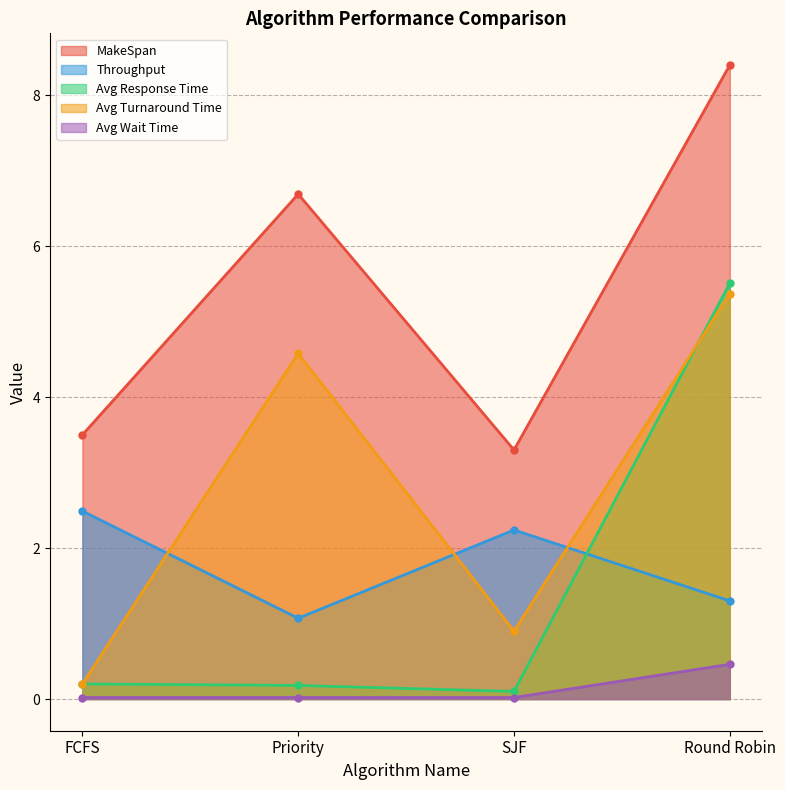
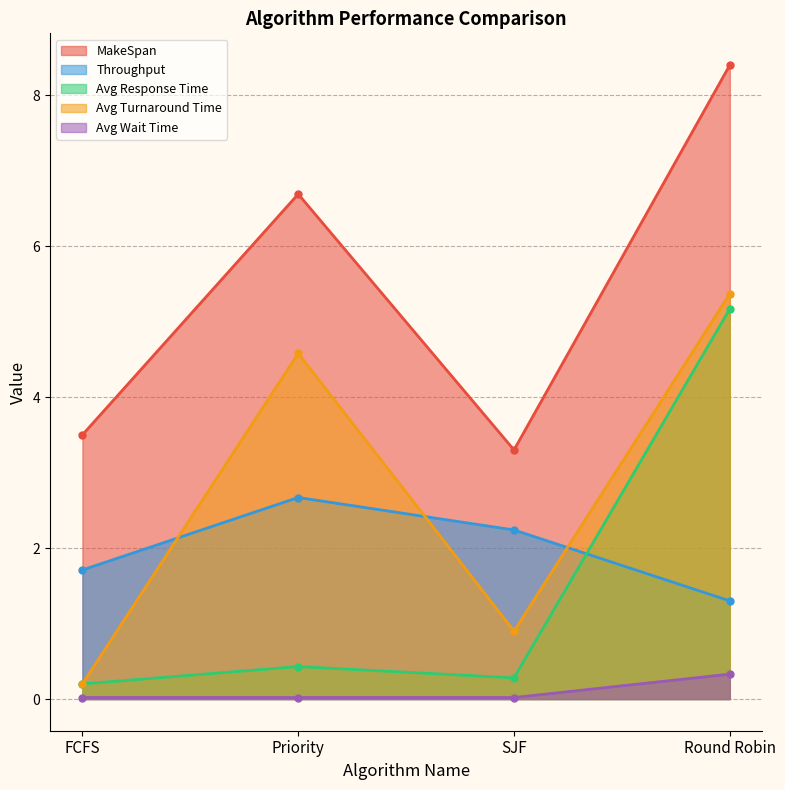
  {
    "MakeSpan": {
      "FCFS": 3.5,
      "Priority": 6.7,
      "SJF": 3.3,
      "Round Robin": 8.4
    },
    "Throughput": {
-     "FCFS": 2.5,
-     "Priority": 1.1,
+     "FCFS": 1.7,
+     "Priority": 2.7,
      "SJF": 2.2,
      "Round Robin": 1.3
    },
    "Avg Response Time": {
-     "Priority": 0.2,
-     "SJF": 0.1,
-     "Round Robin": 5.5
+     "Priority": 0.4,
+     "SJF": 0.3,
+     "Round Robin": 5.2
    },
    "Avg Turnaround Time": {
      "Priority": 4.6,
      "SJF": 0.9,
      "Round Robin": 5.4
    },
    "Avg Wait Time": {
      "FCFS": 0.0,
      "Priority": 0.0,
      "SJF": 0.0,
-     "Round Robin": 0.5
+     "Round Robin": 0.3
    }
  }
